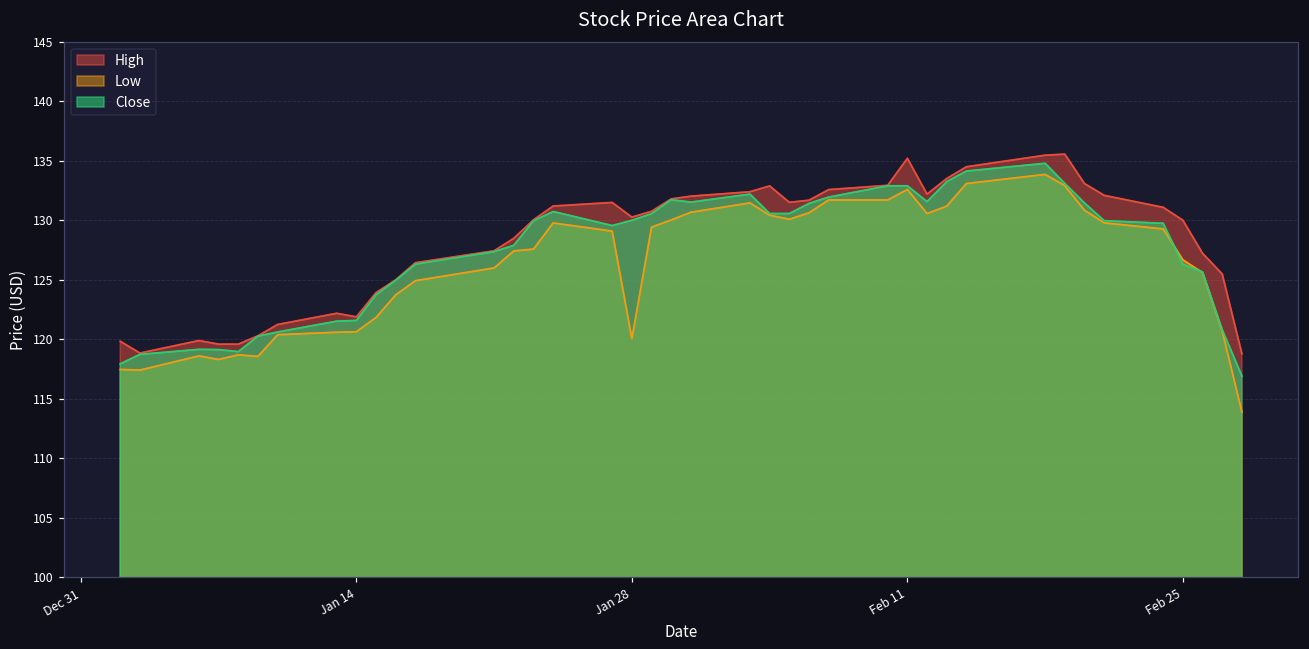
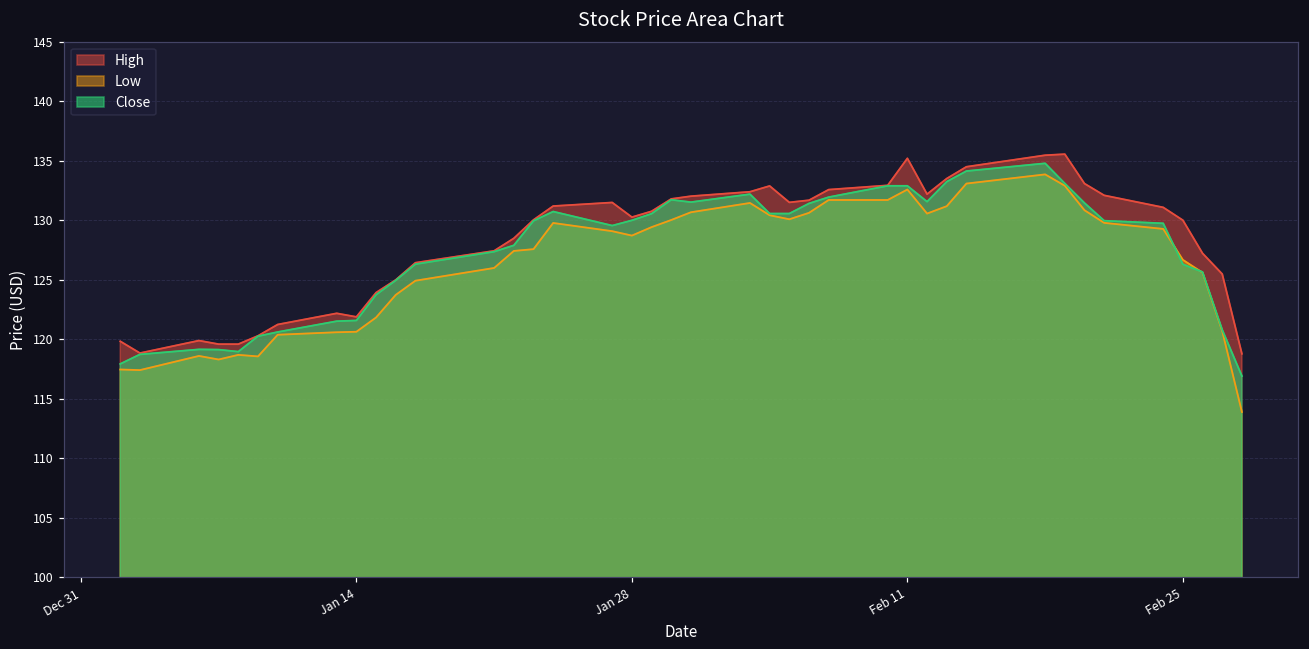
  {
    "High": {
      "Jan 14": 121.9,
      "Jan 28": 130.3,
      "Feb 11": 135.2,
      "Feb 25": 130.0
    },
    "Low": {
      "Jan 14": 120.6,
-     "Jan 28": 120.1,
+     "Jan 28": 128.7,
      "Feb 11": 132.6,
      "Feb 25": 126.7
    },
    "Close": {
      "Jan 14": 121.6,
      "Jan 28": 130.0,
      "Feb 11": 132.9,
      "Feb 25": 126.3
    }
  }
